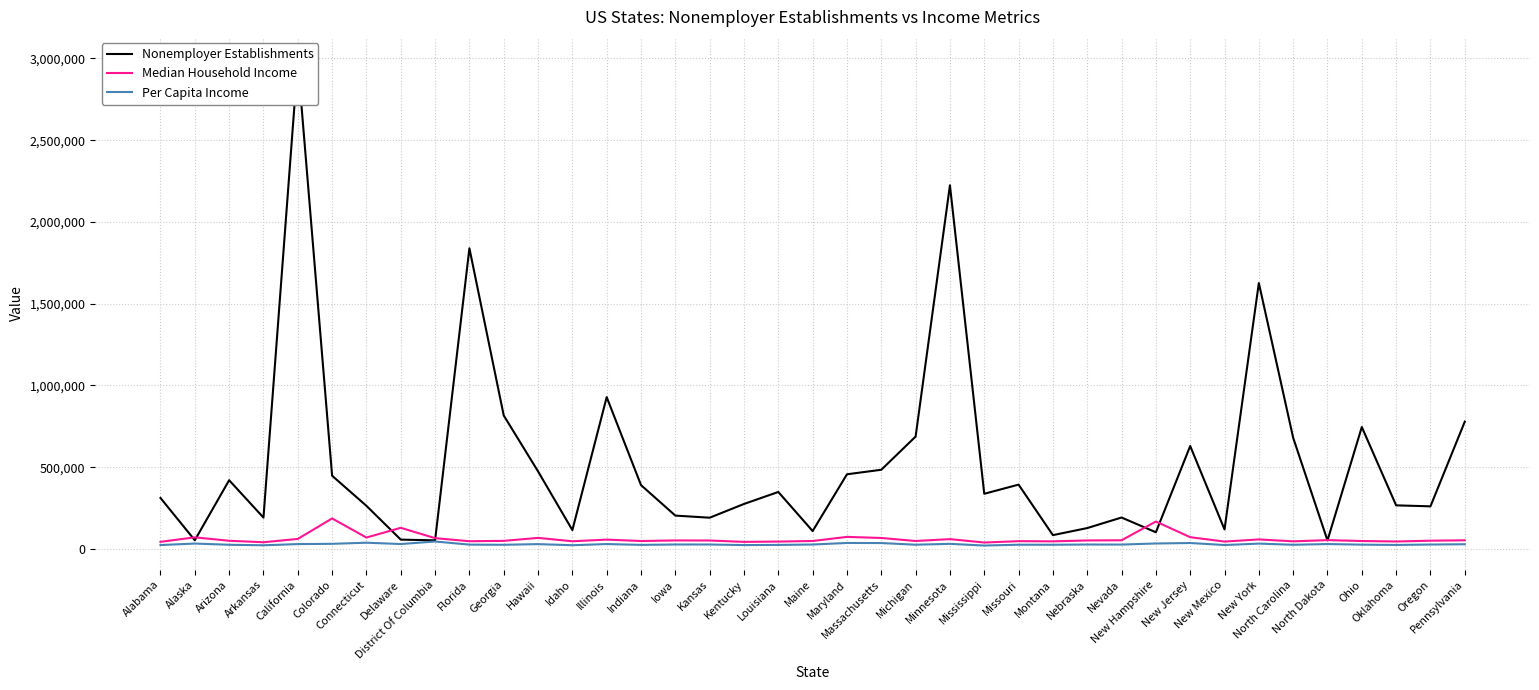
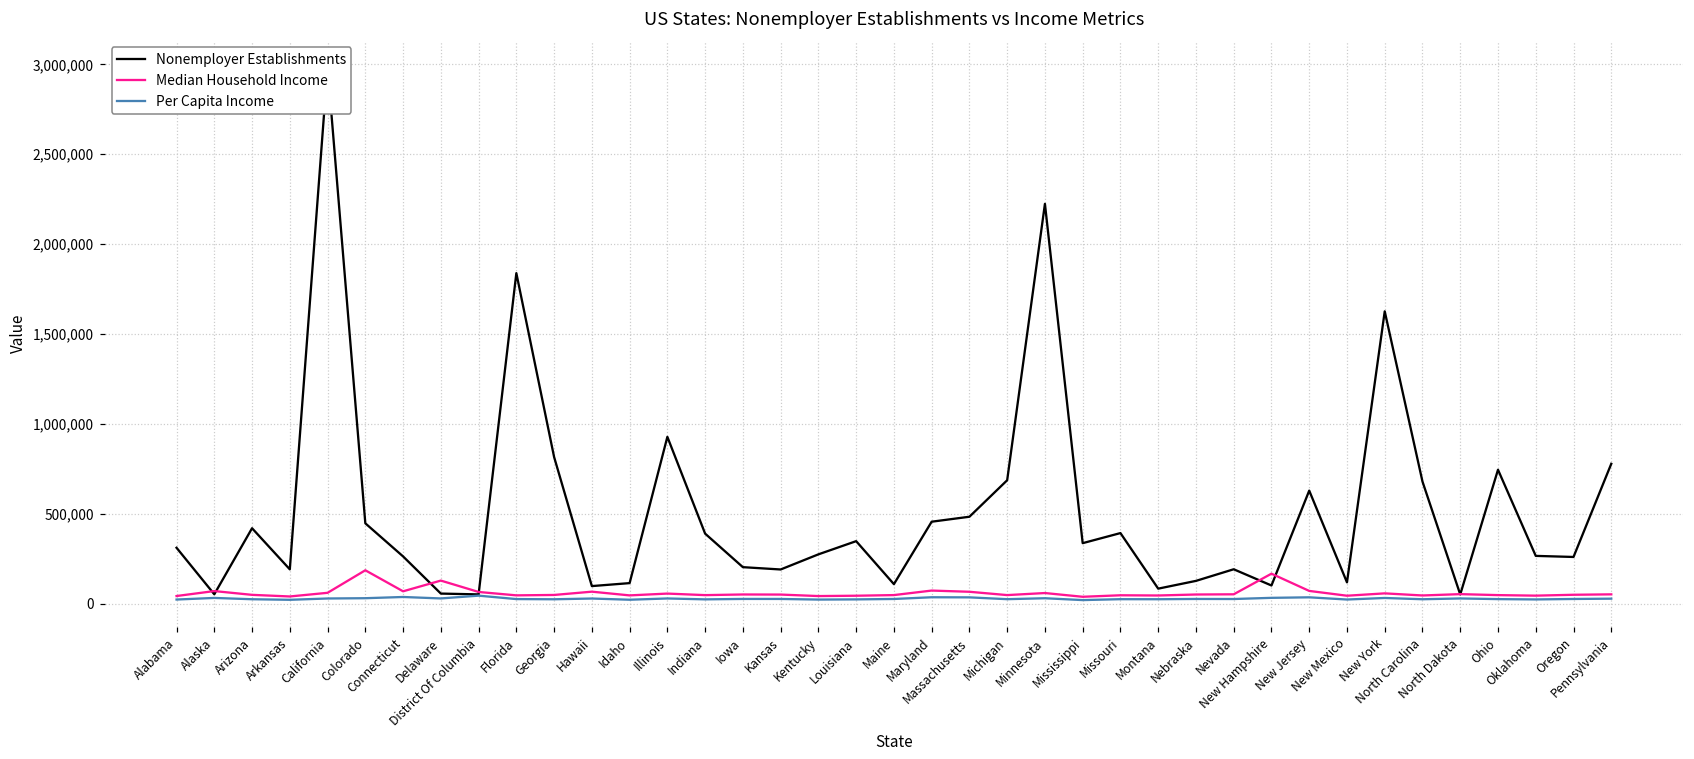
  {
    "Nonemployer Establishments": {
      "Alabama": "310,000",
      "Alaska": "50,000",
      "Arizona": "420,000",
      "Arkansas": "190,000",
      "Colorado": "450,000",
      "Connecticut": "260,000",
      "Delaware": "60,000",
      "Florida": "1,840,000",
      "Georgia": "820,000",
-     "Hawaii": "470,000",
+     "Hawaii": "100,000",
      "Idaho": "120,000",
      "Illinois": "930,000",
      "Indiana": "390,000",
      "Iowa": "200,000",
      "Kansas": "190,000",
      "Kentucky": "270,000",
      "Louisiana": "350,000",
      "Maine": "110,000",
      "Maryland": "460,000",
      "Massachusetts": "480,000",
      "Michigan": "690,000",
      "Minnesota": "2,220,000",
      "Mississippi": "340,000",
      "Missouri": "390,000",
      "Montana": "80,000",
      "Nebraska": "130,000",
      "Nevada": "190,000",
      "New Hampshire": "100,000",
      "New Jersey": "630,000",
      "New Mexico": "120,000",
      "New York": "1,630,000",
      "North Carolina": "680,000",
      "Ohio": "750,000",
      "Oklahoma": "270,000",
      "Oregon": "260,000",
      "Pennsylvania": "780,000"
    },
    "Median Household Income": {
      "Alabama": "40,000",
      "Alaska": "70,000",
      "Arizona": "50,000",
      "Arkansas": "40,000",
      "California": "60,000",
      "Colorado": "190,000",
      "Connecticut": "70,000",
      "Delaware": "130,000",
      "Florida": "50,000",
      "Georgia": "50,000",
      "Hawaii": "70,000",
      "Idaho": "50,000",
      "Illinois": "60,000",
      "Indiana": "50,000",
      "Iowa": "50,000",
      "Kansas": "50,000",
      "Kentucky": "40,000",
      "Louisiana": "40,000",
      "Maine": "50,000",
      "Maryland": "70,000",
      "Massachusetts": "70,000",
      "Michigan": "50,000",
      "Minnesota": "60,000",
      "Mississippi": "40,000",
      "Missouri": "50,000",
      "Montana": "50,000",
      "Nebraska": "50,000",
      "Nevada": "50,000",
      "New Hampshire": "170,000",
      "New Jersey": "70,000",
      "New Mexico": "40,000",
      "New York": "60,000",
      "North Carolina": "50,000",
      "Ohio": "50,000",
      "Oklahoma": "50,000",
      "Oregon": "50,000",
      "Pennsylvania": "50,000"
    },
    "Per Capita Income": {
      "Alabama": "20,000",
      "Alaska": "30,000",
      "Arizona": "30,000",
      "Arkansas": "20,000",
      "California": "30,000",
      "Colorado": "30,000",
      "Connecticut": "40,000",
      "Delaware": "30,000",
      "Florida": "30,000",
      "Georgia": "30,000",
      "Hawaii": "30,000",
      "Idaho": "20,000",
      "Illinois": "30,000",
      "Indiana": "20,000",
      "Iowa": "30,000",
      "Kansas": "30,000",
      "Kentucky": "20,000",
      "Louisiana": "20,000",
      "Maine": "30,000",
      "Maryland": "40,000",
      "Massachusetts": "40,000",
      "Michigan": "30,000",
      "Minnesota": "30,000",
      "Mississippi": "20,000",
      "Missouri": "30,000",
      "Montana": "30,000",
      "Nebraska": "30,000",
      "Nevada": "30,000",
      "New Hampshire": "30,000",
      "New Jersey": "40,000",
      "New Mexico": "20,000",
      "New York": "30,000",
      "North Carolina": "30,000",
      "North Dakota": "30,000",
      "Ohio": "30,000",
      "Oklahoma": "20,000",
      "Oregon": "30,000",
      "Pennsylvania": "30,000"
    }
  }
